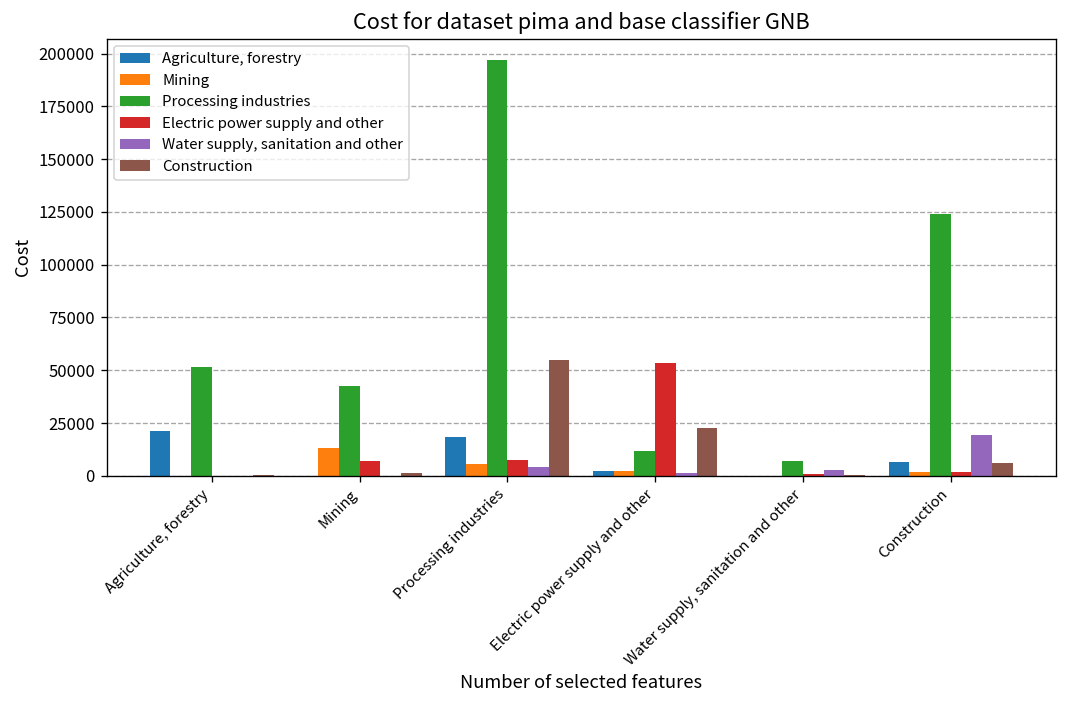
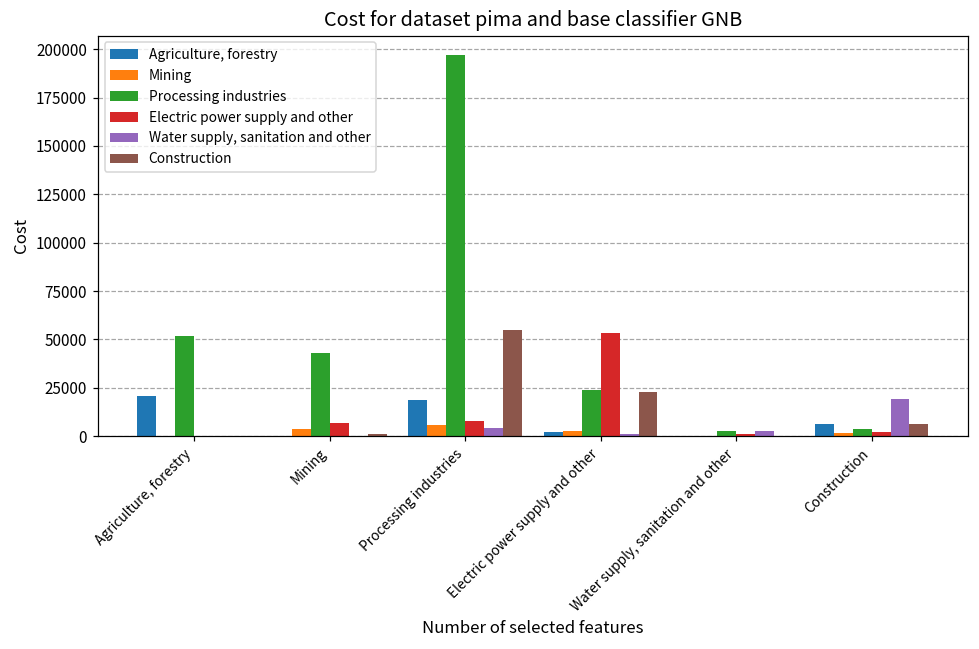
  {
    "Agriculture, forestry": {
      "Agriculture, forestry": 21000,
      "Processing industries": 19000,
      "Electric power supply and other": 2000,
      "Construction": 6000
    },
    "Mining": {
-     "Mining": 13000,
+     "Mining": 3000,
      "Processing industries": 6000,
      "Electric power supply and other": 3000,
      "Construction": 2000
    },
    "Processing industries": {
      "Agriculture, forestry": 52000,
      "Mining": 43000,
      "Processing industries": 197000,
-     "Electric power supply and other": 12000,
-     "Water supply, sanitation and other": 7000,
-     "Construction": 124000
+     "Electric power supply and other": 24000,
+     "Water supply, sanitation and other": 2000,
+     "Construction": 4000
    },
    "Electric power supply and other": {
      "Mining": 7000,
      "Processing industries": 8000,
      "Electric power supply and other": 54000,
      "Construction": 2000
    },
    "Water supply, sanitation and other": {
      "Processing industries": 4000,
      "Water supply, sanitation and other": 3000,
      "Construction": 19000
    },
    "Construction": {
      "Processing industries": 55000,
      "Electric power supply and other": 23000,
      "Construction": 6000
    }
  }
